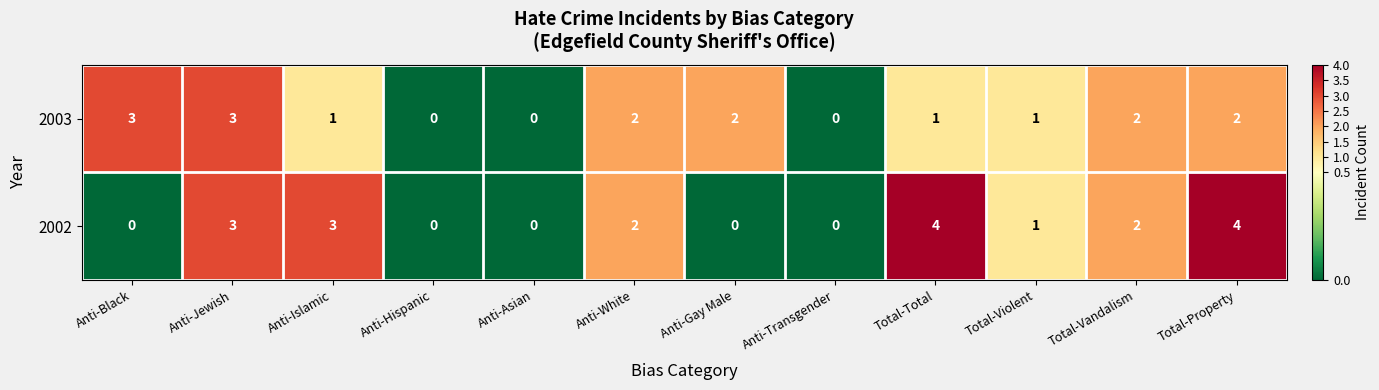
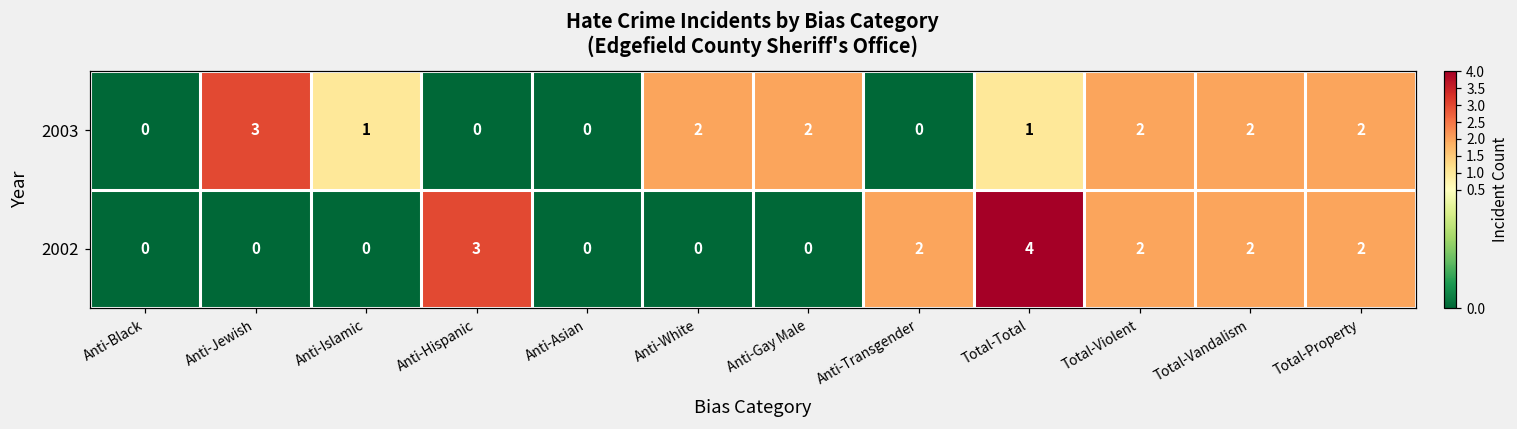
  {
    "2003": {
-     "Anti-Black": 3,
+     "Anti-Black": 0,
      "Anti-Jewish": 3,
      "Anti-Islamic": 1,
      "Anti-Hispanic": 0,
      "Anti-Asian": 0,
      "Anti-White": 2,
      "Anti-Gay Male": 2,
      "Anti-Transgender": 0,
      "Total-Total": 1,
-     "Total-Violent": 1,
+     "Total-Violent": 2,
      "Total-Vandalism": 2,
      "Total-Property": 2
    },
    "2002": {
      "Anti-Black": 0,
-     "Anti-Jewish": 3,
-     "Anti-Islamic": 3,
-     "Anti-Hispanic": 0,
+     "Anti-Jewish": 0,
+     "Anti-Islamic": 0,
+     "Anti-Hispanic": 3,
      "Anti-Asian": 0,
-     "Anti-White": 2,
+     "Anti-White": 0,
      "Anti-Gay Male": 0,
-     "Anti-Transgender": 0,
+     "Anti-Transgender": 2,
      "Total-Total": 4,
-     "Total-Violent": 1,
+     "Total-Violent": 2,
      "Total-Vandalism": 2,
-     "Total-Property": 4
+     "Total-Property": 2
    }
  }
